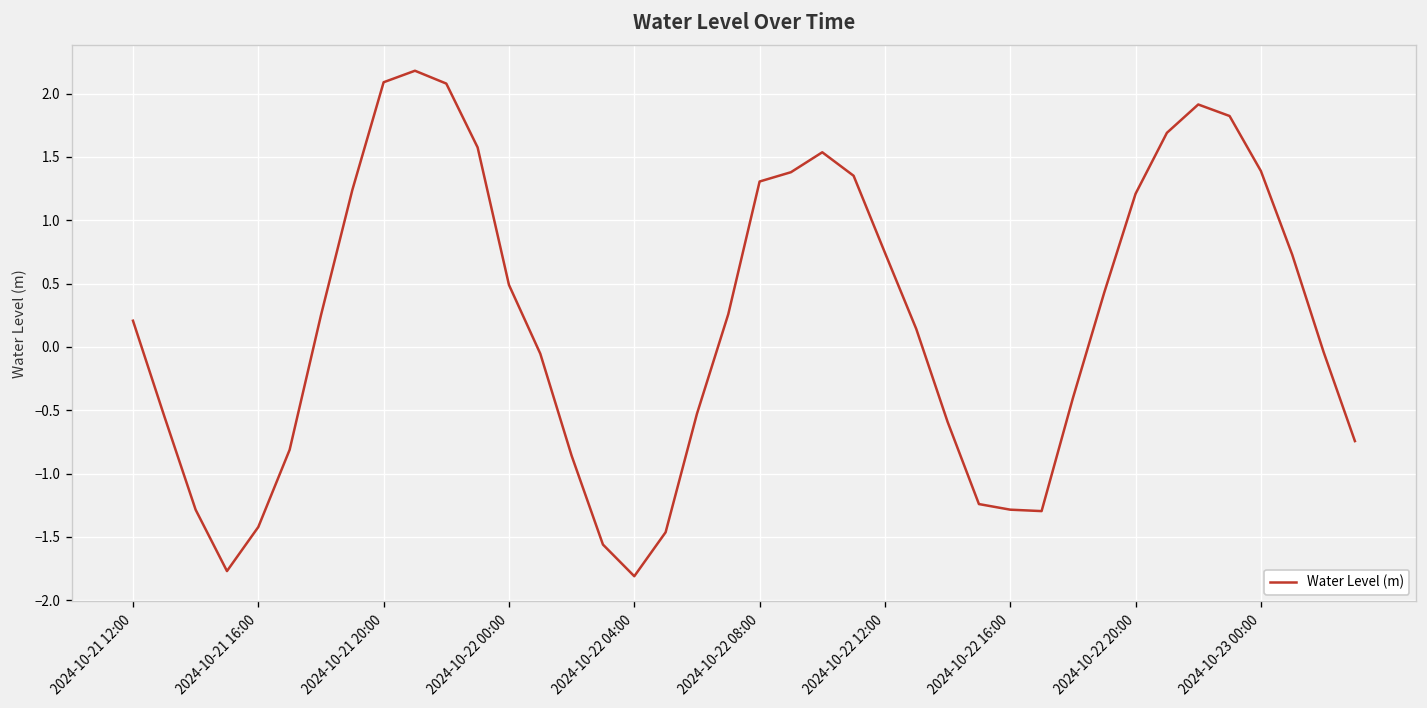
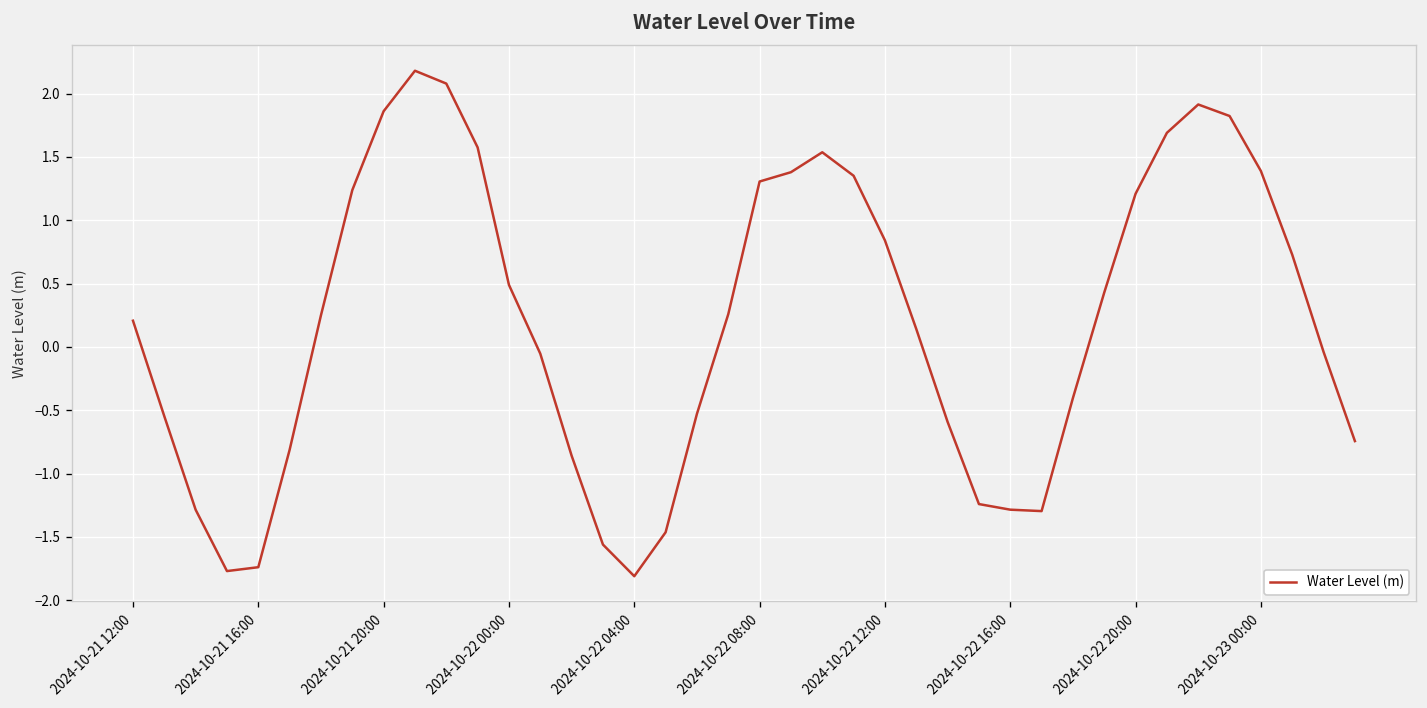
  {
    "2024-10-21 12:00": 0.21,
-   "2024-10-21 16:00": -1.42,
-   "2024-10-21 20:00": 2.09,
+   "2024-10-21 16:00": -1.74,
+   "2024-10-21 20:00": 1.86,
    "2024-10-22 00:00": 0.49,
    "2024-10-22 04:00": -1.81,
    "2024-10-22 08:00": 1.31,
-   "2024-10-22 12:00": 0.74,
+   "2024-10-22 12:00": 0.84,
    "2024-10-22 16:00": -1.28,
    "2024-10-22 20:00": 1.21,
    "2024-10-23 00:00": 1.39
  }
